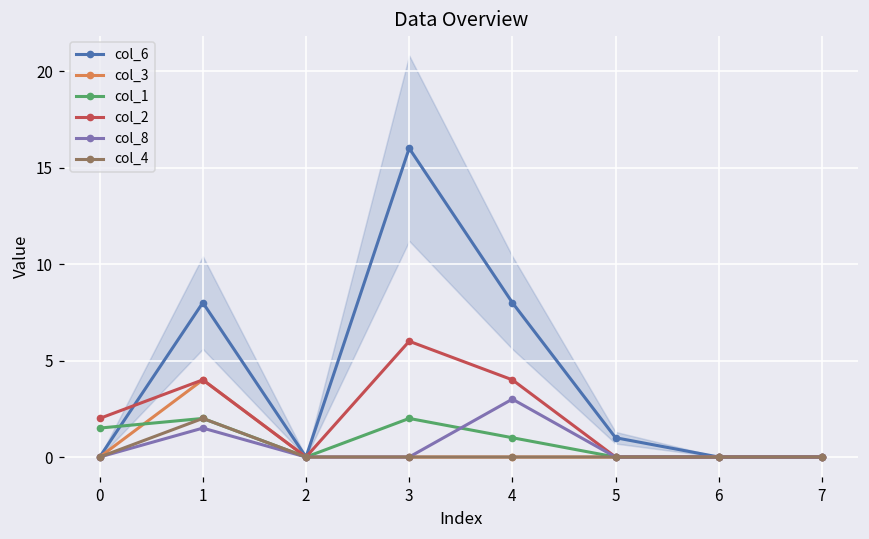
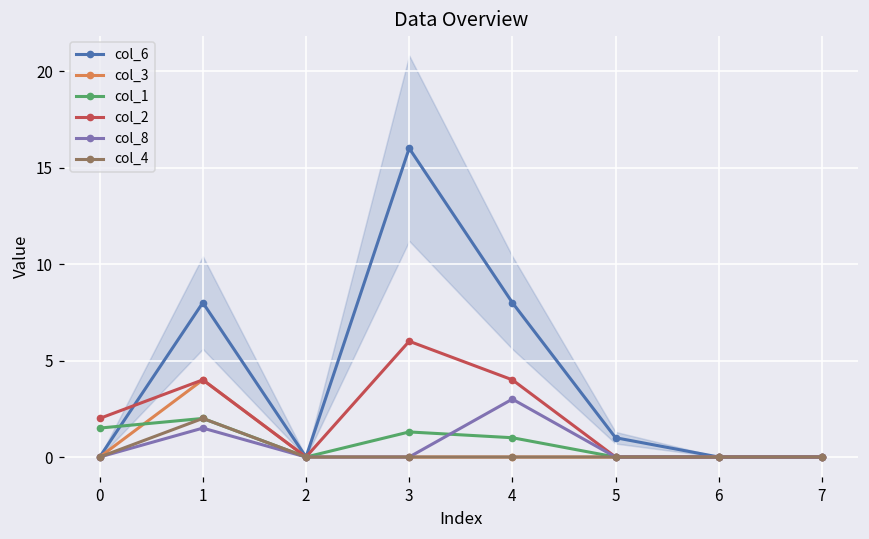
  {
    "col_1": {
      "0": 1.5,
-     "3": 2.0,
+     "3": 1.3,
      "4": 1.0
    }
  }
